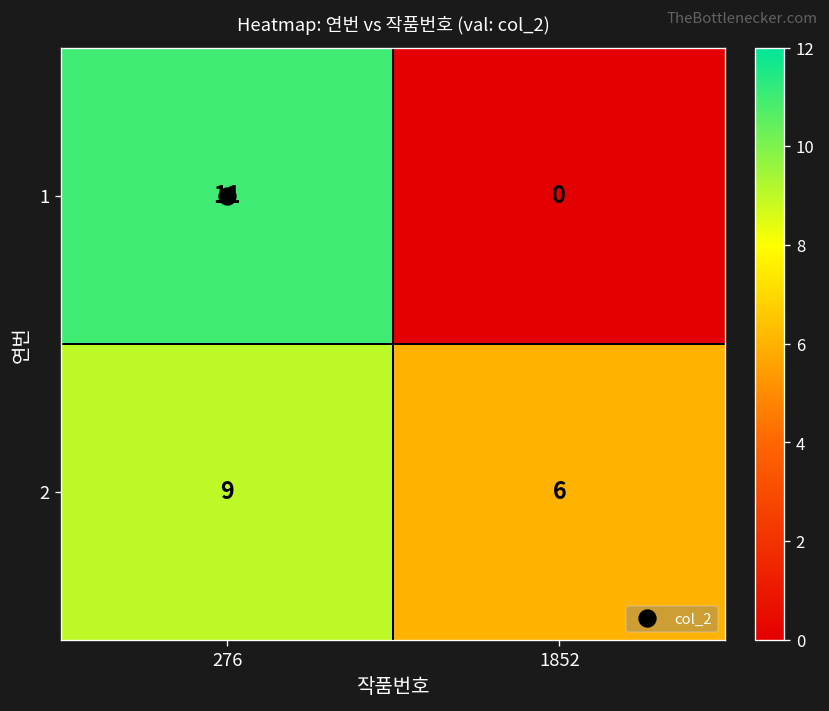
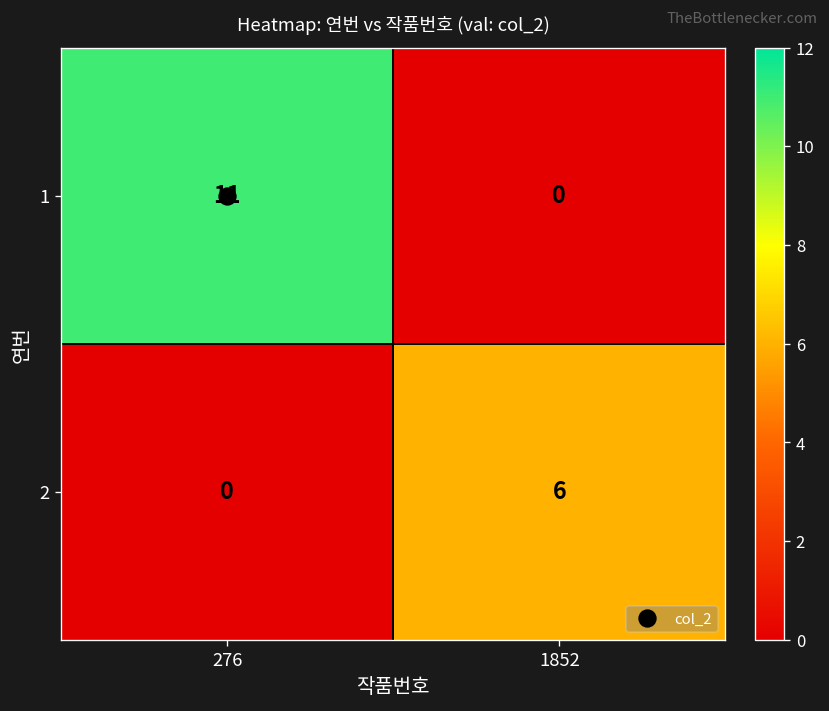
  {
    "1": {
      "1852": 0
    },
    "2": {
-     "276": 9,
+     "276": 0,
      "1852": 6
    }
  }
